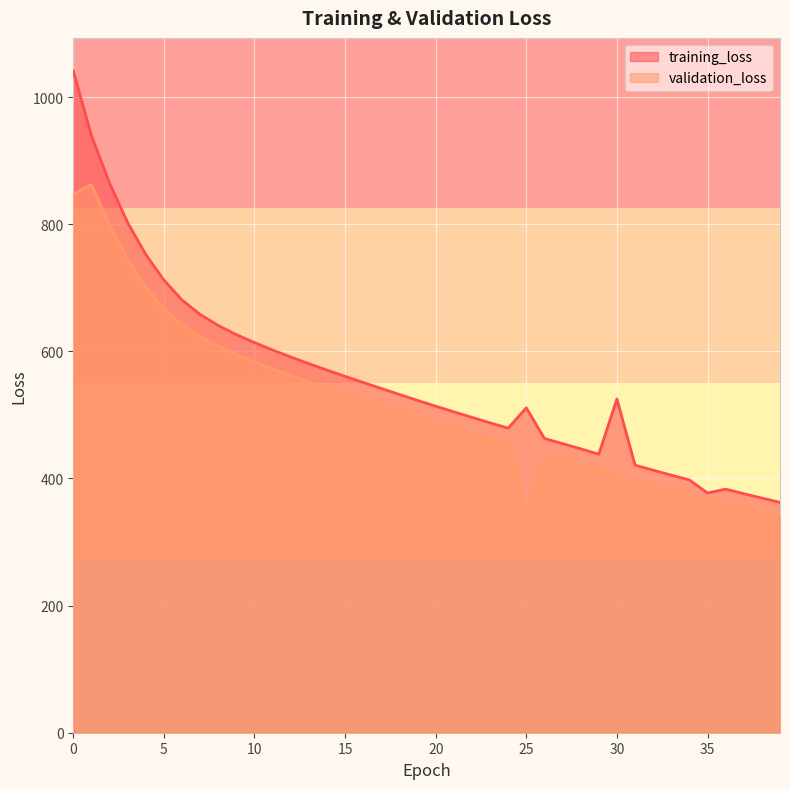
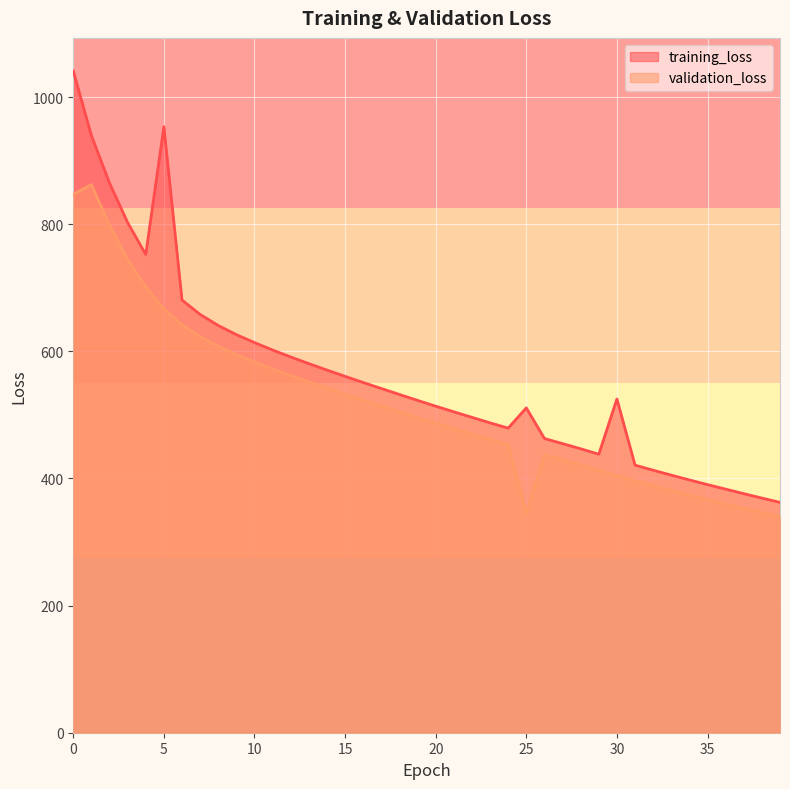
  {
    "training_loss": {
      "0": 1040,
-     "5": 710,
+     "5": 950,
      "10": 610,
      "15": 560,
      "20": 510,
      "25": 510,
      "30": 530,
-     "35": 380
+     "35": 390
    },
    "validation_loss": {
      "0": 850,
      "5": 670,
      "10": 580,
      "15": 530,
      "20": 490,
      "25": 350,
      "30": 400,
      "35": 370
    }
  }
